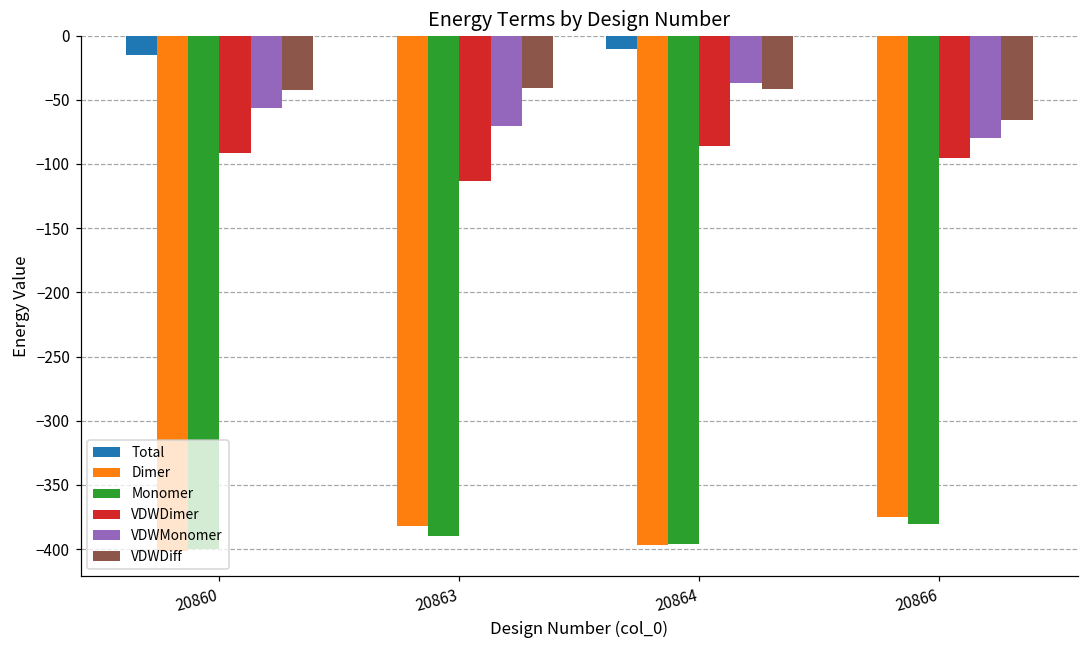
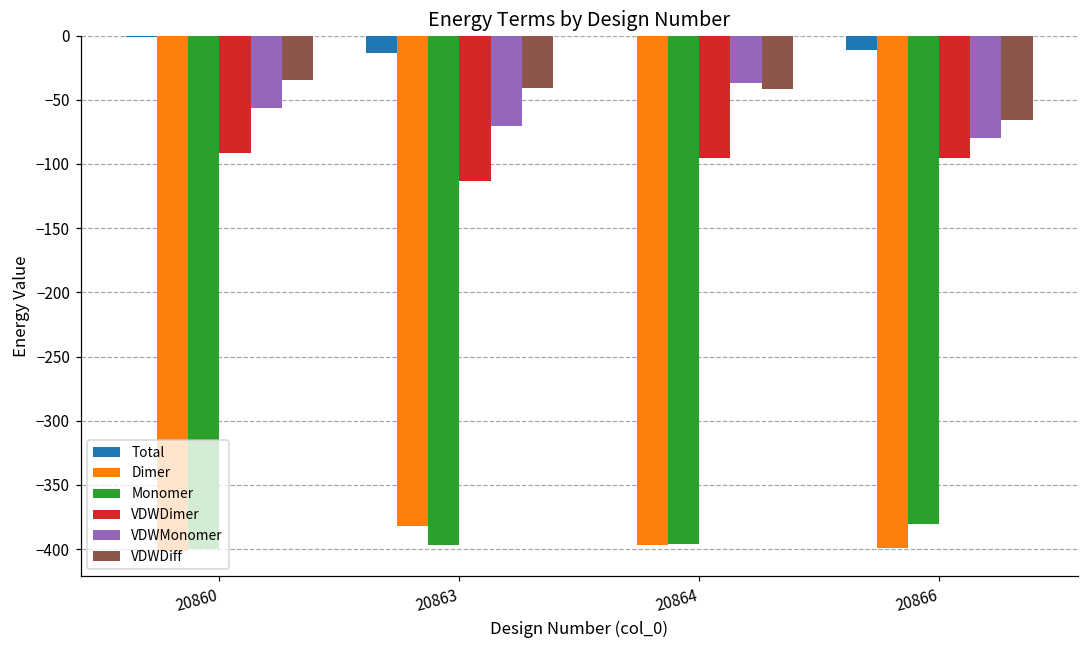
  {
    "Total": {
-     "20860": -15,
-     "20863": 0,
-     "20864": -11,
-     "20866": -1
+     "20860": -1,
+     "20863": -14,
+     "20864": -1,
+     "20866": -11
    },
    "Dimer": {
      "20863": -382,
      "20864": -397,
-     "20866": -375
+     "20866": -399
    },
    "Monomer": {
-     "20863": -390,
+     "20863": -397,
      "20864": -396,
      "20866": -381
    },
    "VDWDimer": {
      "20860": -92,
      "20863": -113,
-     "20864": -86,
+     "20864": -96,
      "20866": -95
    },
    "VDWMonomer": {
      "20860": -57,
      "20863": -70,
      "20864": -37,
      "20866": -80
    },
    "VDWDiff": {
-     "20860": -42,
+     "20860": -35,
      "20863": -41,
      "20864": -42,
      "20866": -66
    }
  }
